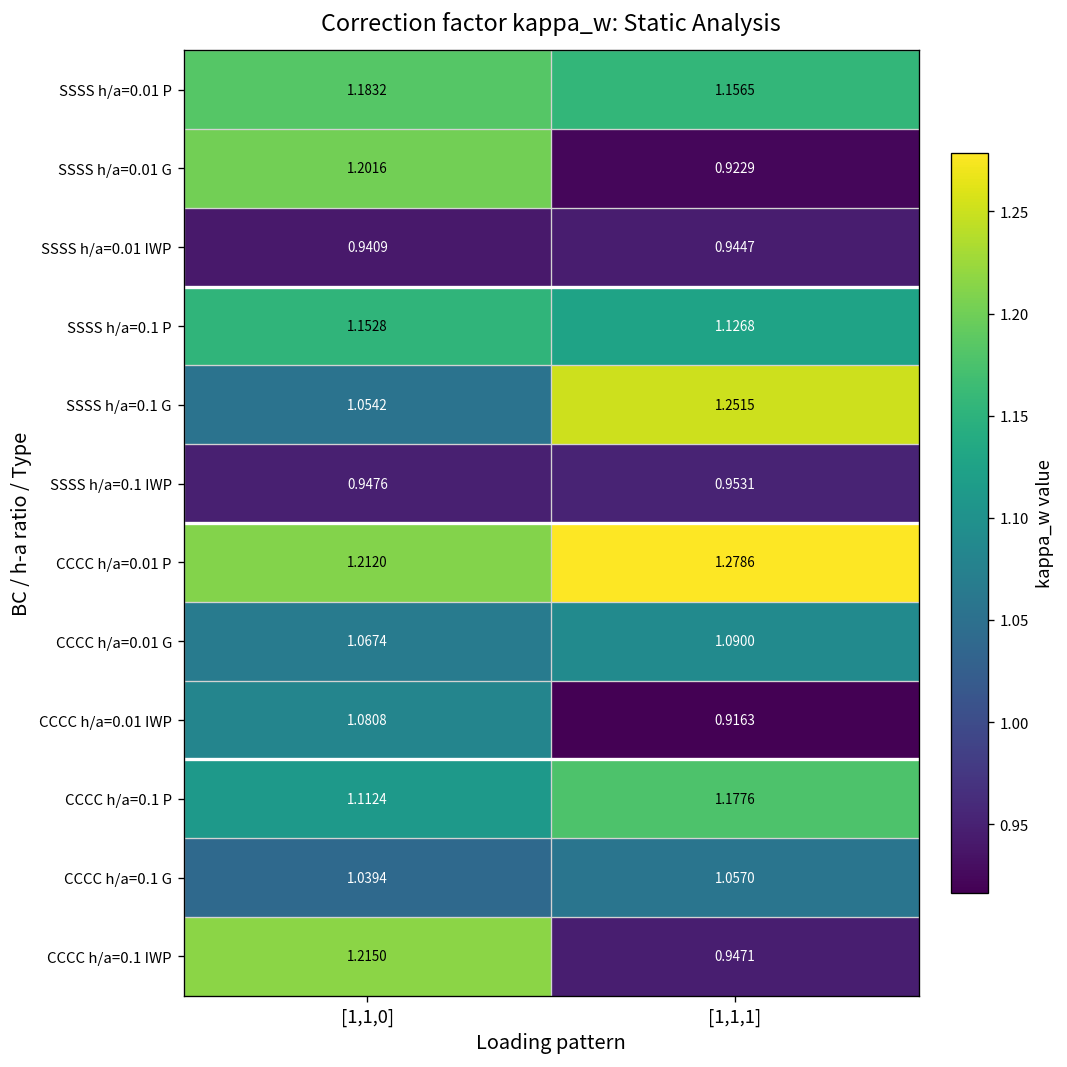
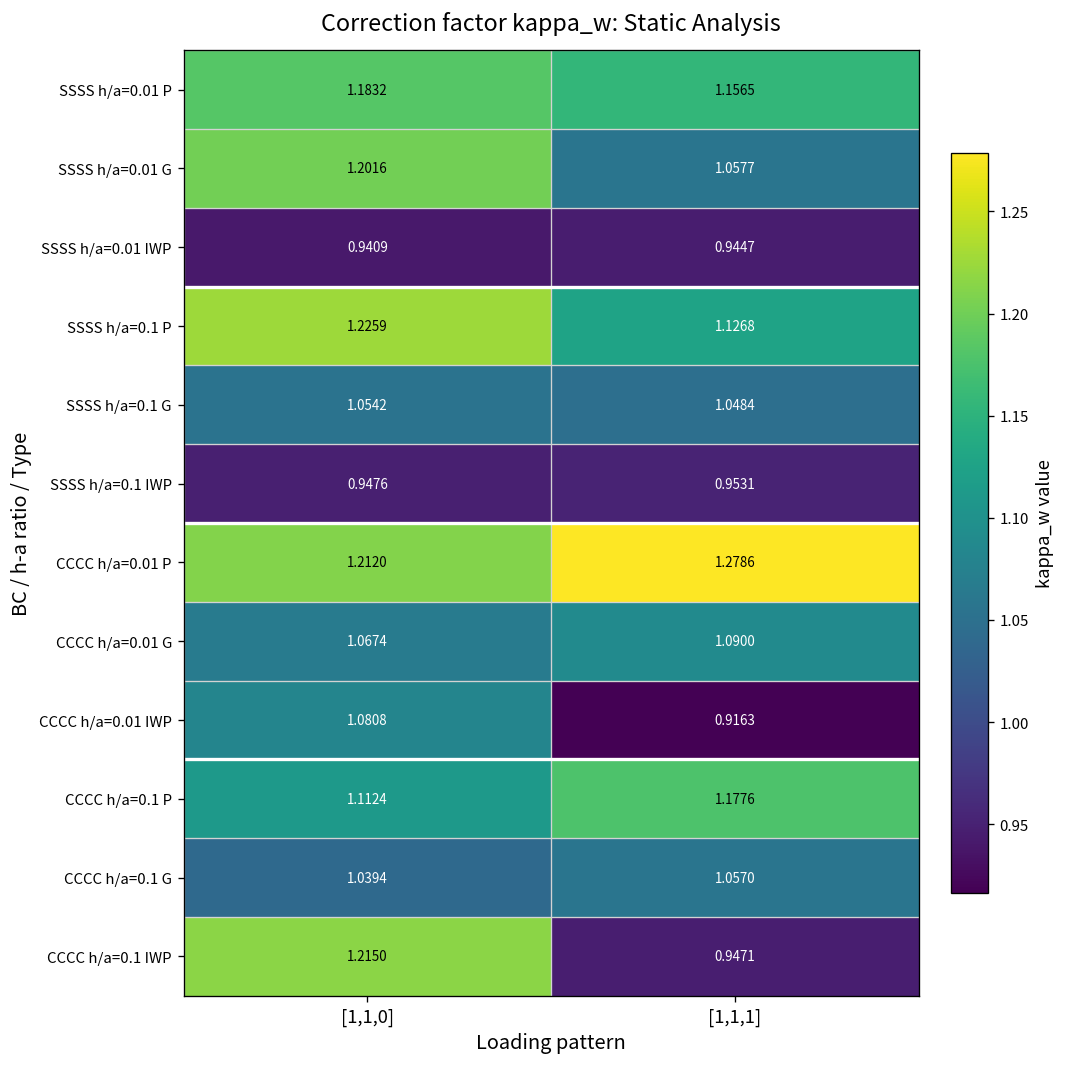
  {
    "SSSS h/a=0.01 P": {
      "[1,1,0]": 1.1832,
      "[1,1,1]": 1.1565
    },
    "SSSS h/a=0.01 G": {
      "[1,1,0]": 1.2016,
-     "[1,1,1]": 0.9229
+     "[1,1,1]": 1.0577
    },
    "SSSS h/a=0.01 IWP": {
      "[1,1,0]": 0.9409,
      "[1,1,1]": 0.9447
    },
    "SSSS h/a=0.1 P": {
-     "[1,1,0]": 1.1528,
+     "[1,1,0]": 1.2259,
      "[1,1,1]": 1.1268
    },
    "SSSS h/a=0.1 G": {
      "[1,1,0]": 1.0542,
-     "[1,1,1]": 1.2515
+     "[1,1,1]": 1.0484
    },
    "SSSS h/a=0.1 IWP": {
      "[1,1,0]": 0.9476,
      "[1,1,1]": 0.9531
    },
    "CCCC h/a=0.01 P": {
      "[1,1,0]": 1.2120,
      "[1,1,1]": 1.2786
    },
    "CCCC h/a=0.01 G": {
      "[1,1,0]": 1.0674,
      "[1,1,1]": 1.0900
    },
    "CCCC h/a=0.01 IWP": {
      "[1,1,0]": 1.0808,
      "[1,1,1]": 0.9163
    },
    "CCCC h/a=0.1 P": {
      "[1,1,0]": 1.1124,
      "[1,1,1]": 1.1776
    },
    "CCCC h/a=0.1 G": {
      "[1,1,0]": 1.0394,
      "[1,1,1]": 1.0570
    },
    "CCCC h/a=0.1 IWP": {
      "[1,1,0]": 1.2150,
      "[1,1,1]": 0.9471
    }
  }
